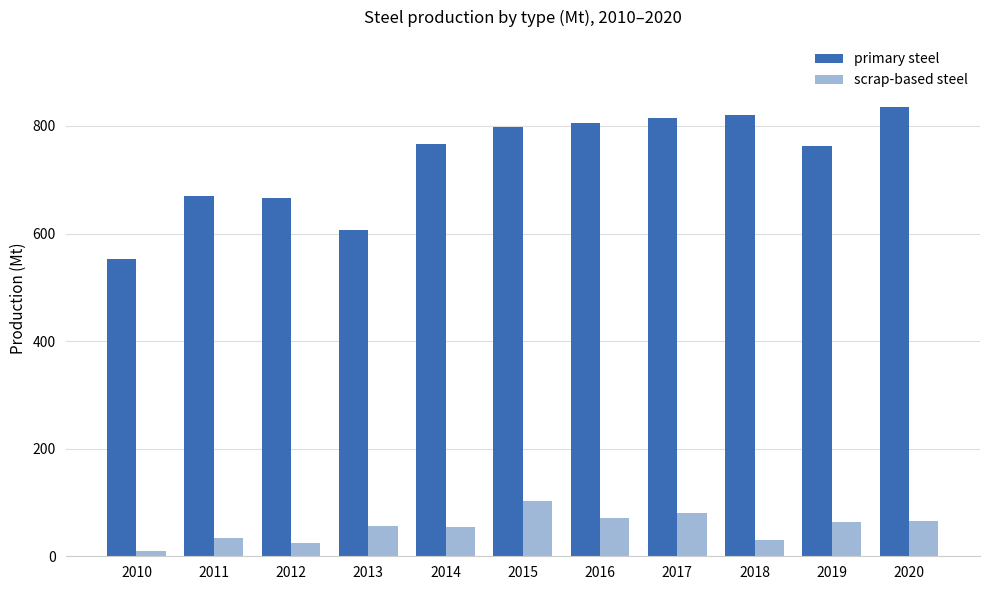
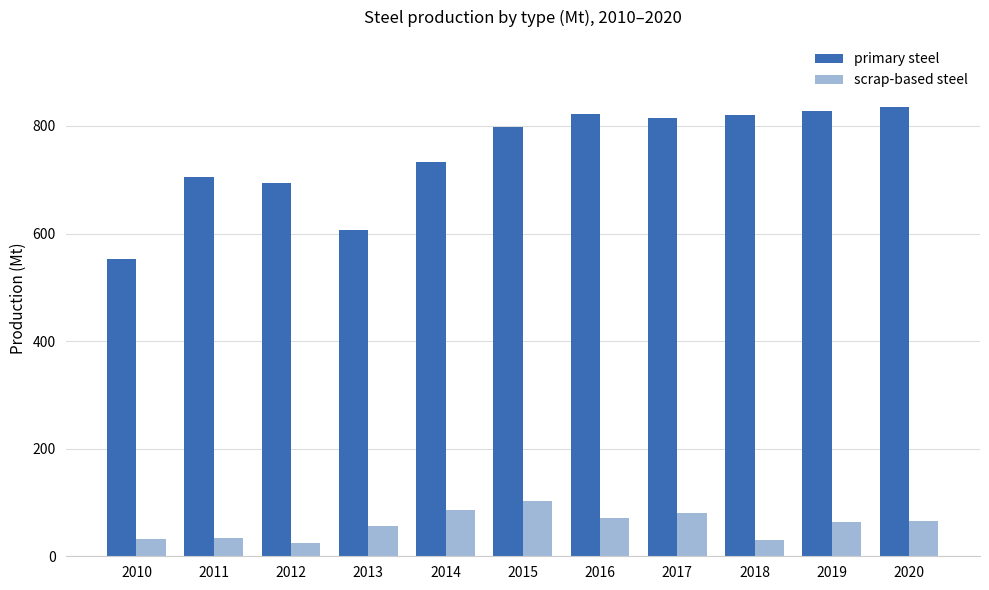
  {
    "primary steel": {
      "2010": 550,
-     "2011": 670,
-     "2012": 670,
+     "2011": 700,
+     "2012": 690,
      "2013": 610,
-     "2014": 770,
+     "2014": 730,
      "2015": 800,
-     "2016": 810,
+     "2016": 820,
      "2017": 810,
      "2018": 820,
-     "2019": 760,
+     "2019": 830,
      "2020": 830
    },
    "scrap-based steel": {
-     "2010": 10,
+     "2010": 30,
      "2011": 30,
      "2012": 20,
      "2013": 60,
-     "2014": 50,
+     "2014": 90,
      "2015": 100,
      "2016": 70,
      "2017": 80,
      "2018": 30,
      "2019": 60,
      "2020": 70
    }
  }
